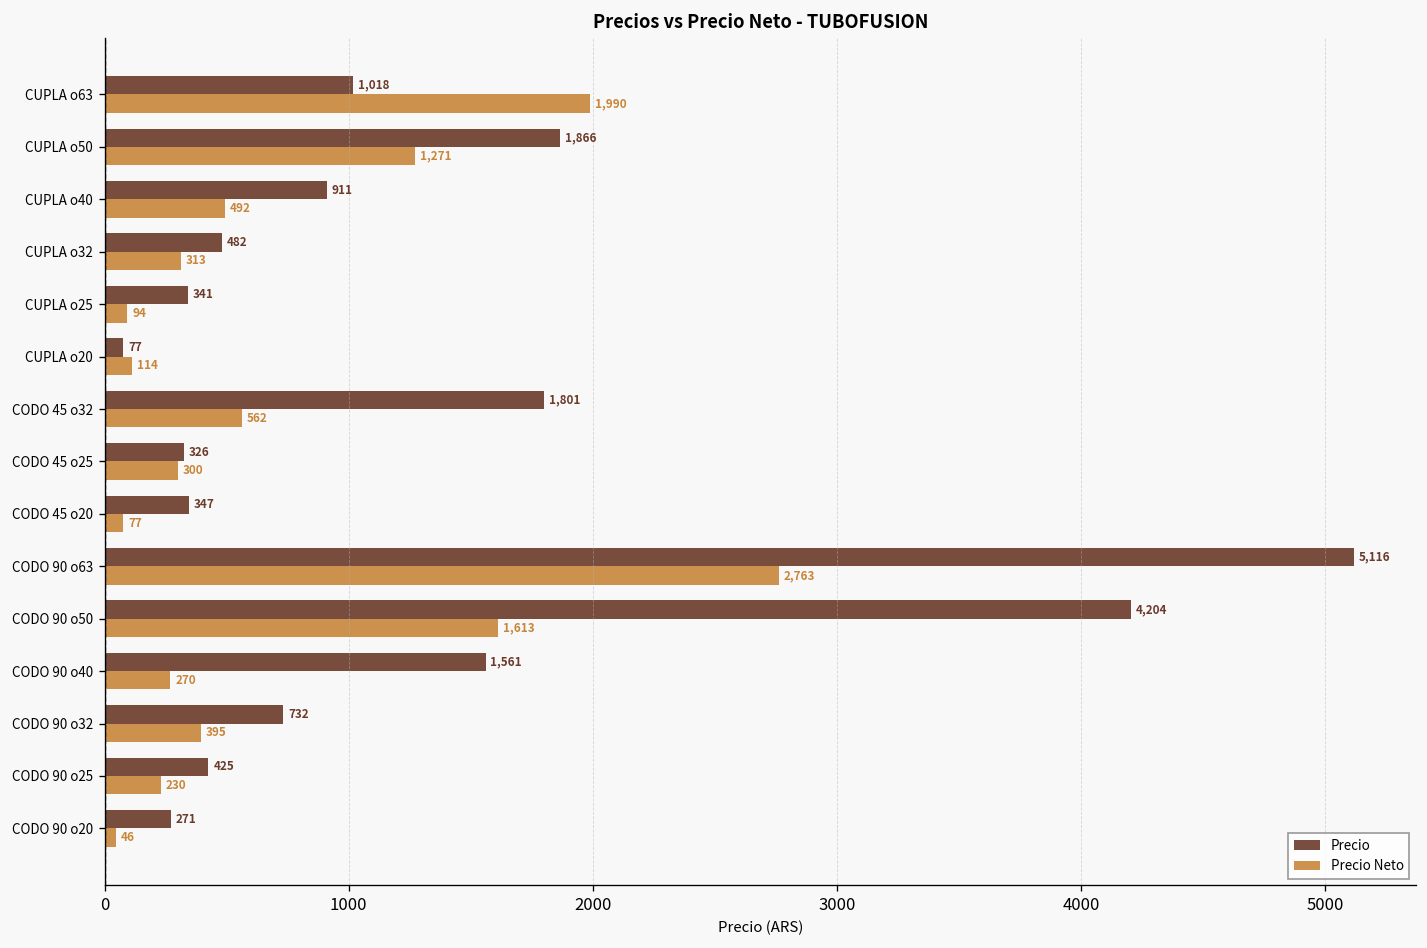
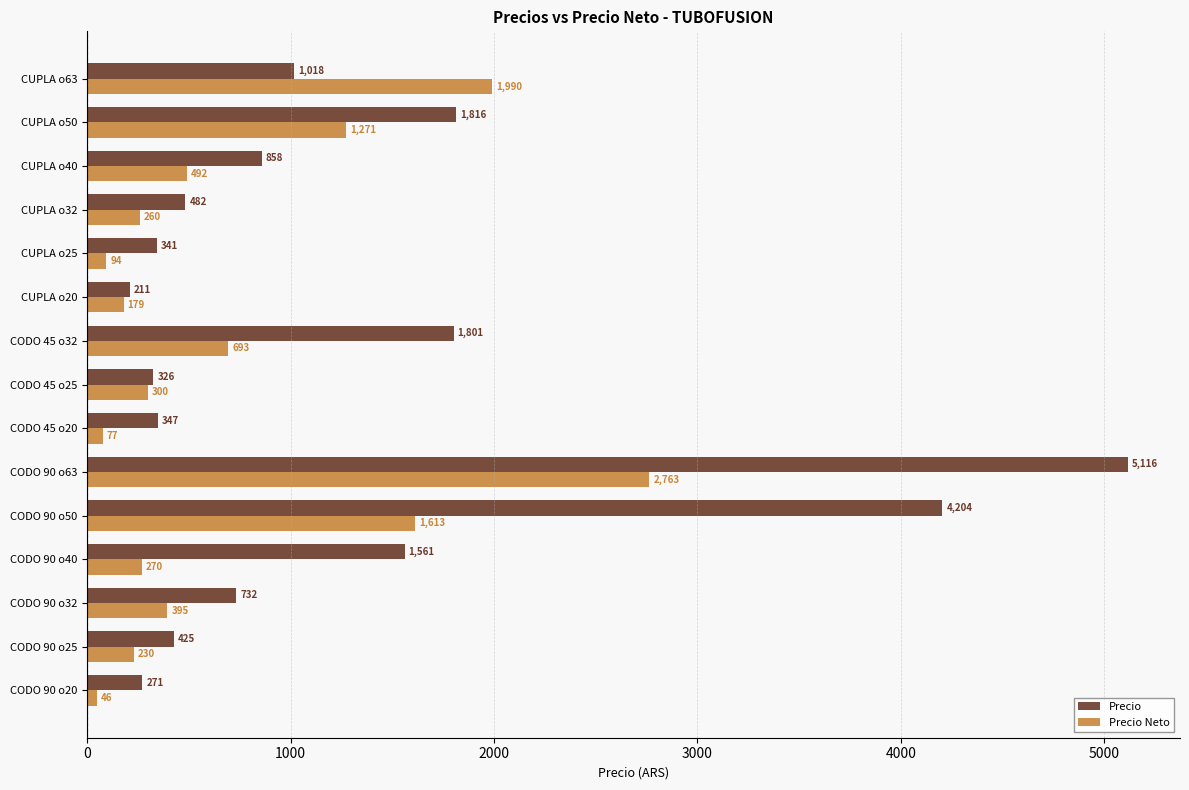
  {
    "Precio": {
      "CUPLA o63": "1,018",
-     "CUPLA o50": "1,866",
-     "CUPLA o40": "911",
+     "CUPLA o50": "1,816",
+     "CUPLA o40": "858",
      "CUPLA o32": "482",
      "CUPLA o25": "341",
-     "CUPLA o20": "77",
+     "CUPLA o20": "211",
      "CODO 45 o32": "1,801",
      "CODO 45 o25": "326",
      "CODO 45 o20": "347",
      "CODO 90 o63": "5,116",
      "CODO 90 o50": "4,204",
      "CODO 90 o40": "1,561",
      "CODO 90 o32": "732",
      "CODO 90 o25": "425",
      "CODO 90 o20": "271"
    },
    "Precio Neto": {
      "CUPLA o63": "1,990",
      "CUPLA o50": "1,271",
      "CUPLA o40": "492",
-     "CUPLA o32": "313",
+     "CUPLA o32": "260",
      "CUPLA o25": "94",
-     "CUPLA o20": "114",
-     "CODO 45 o32": "562",
+     "CUPLA o20": "179",
+     "CODO 45 o32": "693",
      "CODO 45 o25": "300",
      "CODO 45 o20": "77",
      "CODO 90 o63": "2,763",
      "CODO 90 o50": "1,613",
      "CODO 90 o40": "270",
      "CODO 90 o32": "395",
      "CODO 90 o25": "230",
      "CODO 90 o20": "46"
    }
  }
